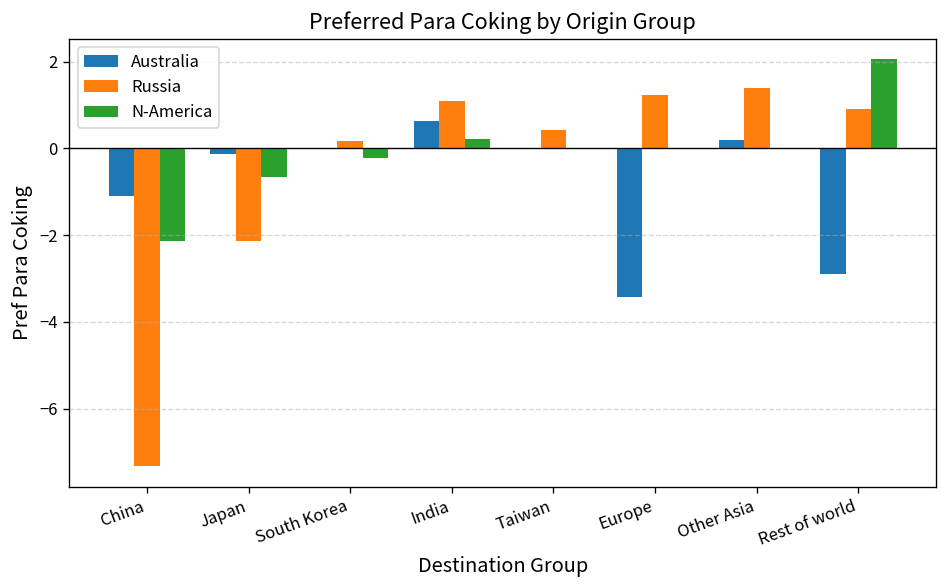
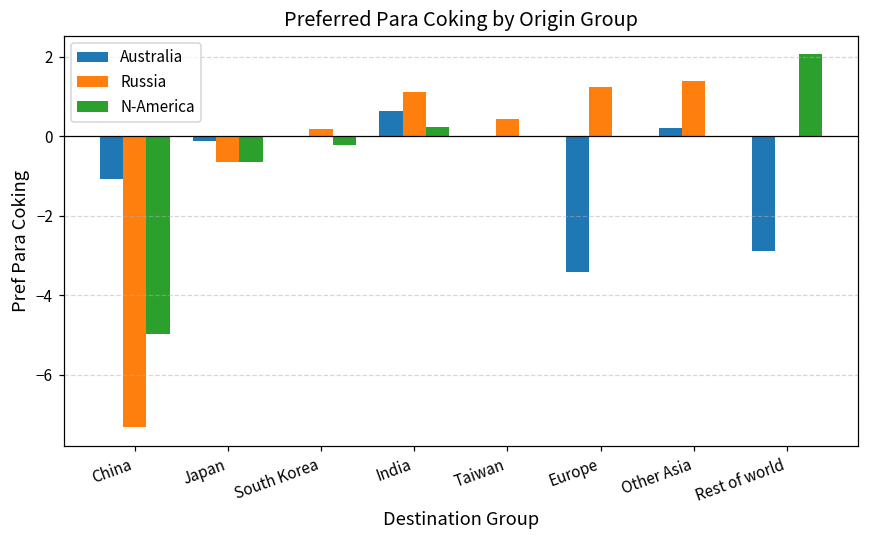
  {
    "Australia": {
      "China": -1.1,
      "Japan": -0.1,
      "South Korea": 0.0,
      "India": 0.6,
      "Taiwan": 0.0,
      "Europe": -3.4,
      "Other Asia": 0.2,
      "Rest of world": -2.9
    },
    "Russia": {
      "China": -7.3,
-     "Japan": -2.1,
+     "Japan": -0.7,
      "South Korea": 0.2,
      "India": 1.1,
      "Taiwan": 0.4,
      "Europe": 1.2,
      "Other Asia": 1.4,
-     "Rest of world": 0.9
+     "Rest of world": 0.0
    },
    "N-America": {
-     "China": -2.1,
+     "China": -5.0,
      "Japan": -0.7,
      "South Korea": -0.2,
      "India": 0.2,
      "Taiwan": 0.0,
      "Europe": 0.0,
      "Other Asia": 0.0,
      "Rest of world": 2.1
    }
  }
